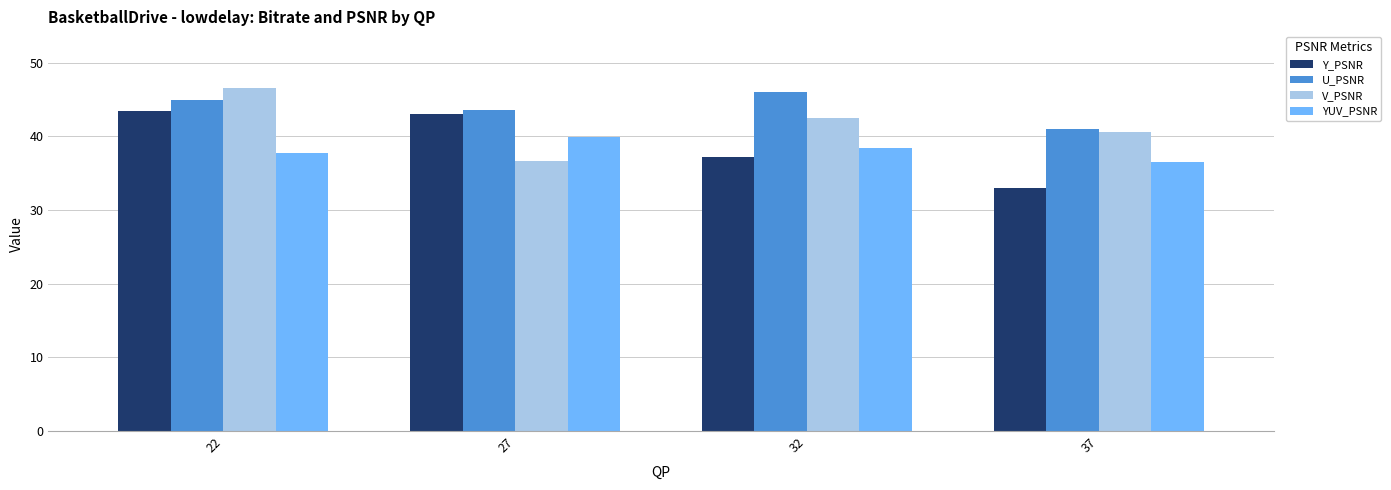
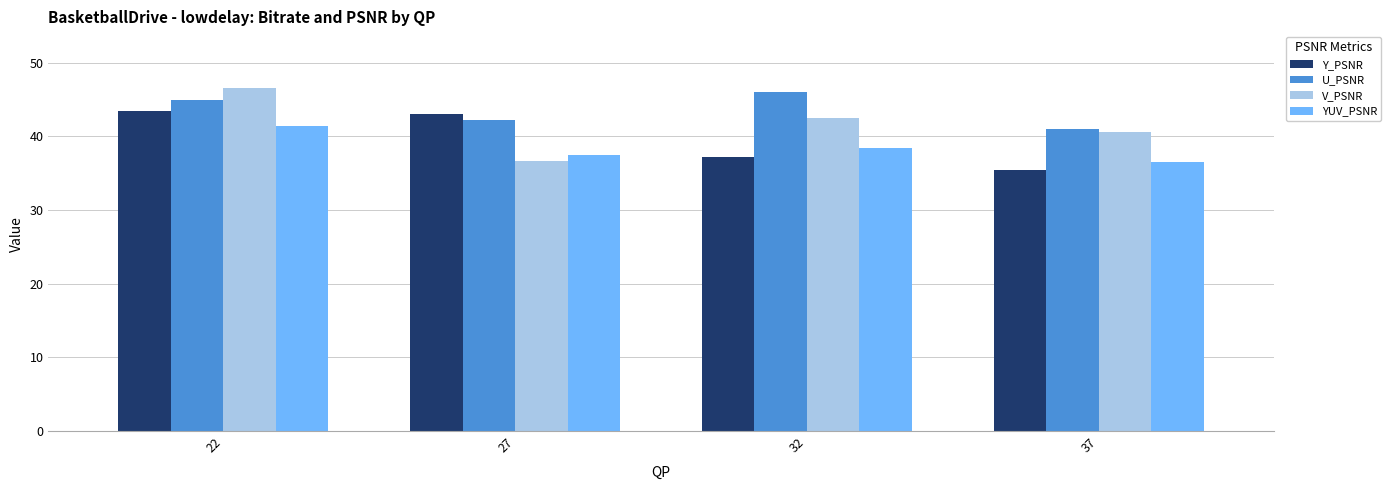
  {
    "Y_PSNR": {
      "22": 44,
      "27": 43,
      "32": 37,
-     "37": 33
+     "37": 35
    },
    "U_PSNR": {
      "22": 45,
-     "27": 44,
+     "27": 42,
      "32": 46,
      "37": 41
    },
    "V_PSNR": {
      "22": 47,
      "27": 37,
      "32": 42,
      "37": 41
    },
    "YUV_PSNR": {
-     "22": 38,
-     "27": 40,
+     "22": 41,
+     "27": 37,
      "32": 38,
      "37": 37
    }
  }
